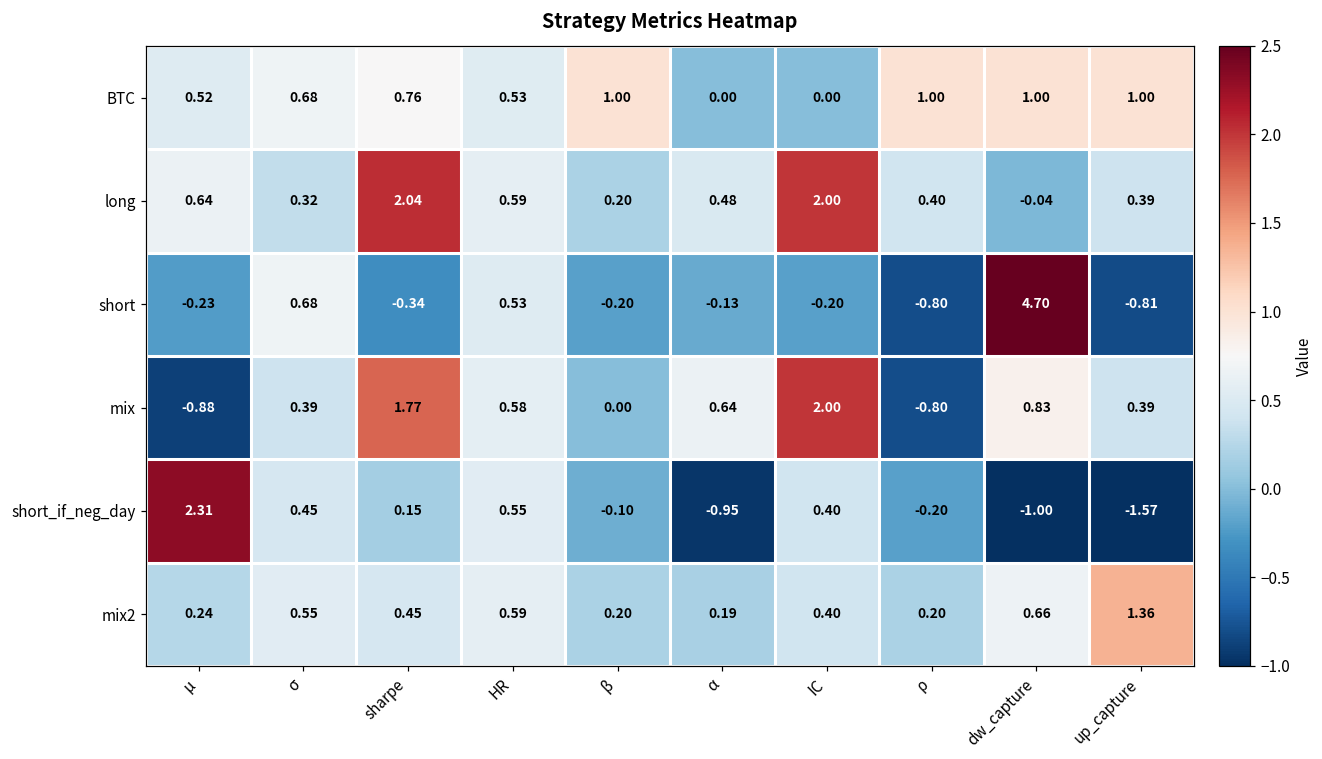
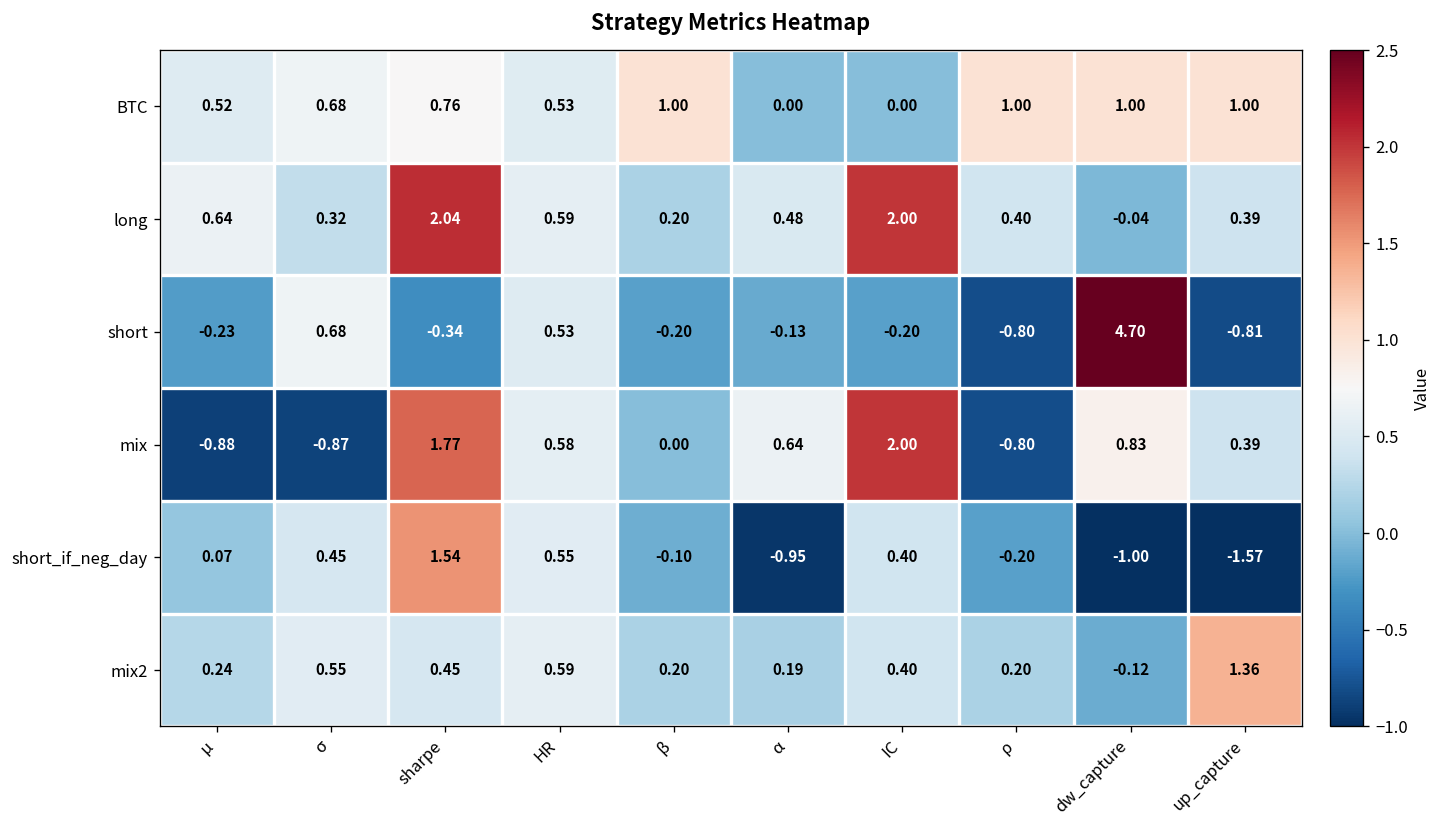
  {
    "BTC": {
      "μ": 0.52,
      "σ": 0.68,
      "sharpe": 0.76,
      "HR": 0.53,
      "β": 1.00,
      "α": 0.00,
      "IC": 0.00,
      "ρ": 1.00,
      "dw_capture": 1.00,
      "up_capture": 1.00
    },
    "long": {
      "μ": 0.64,
      "σ": 0.32,
      "sharpe": 2.04,
      "HR": 0.59,
      "β": 0.20,
      "α": 0.48,
      "IC": 2.00,
      "ρ": 0.40,
      "dw_capture": -0.04,
      "up_capture": 0.39
    },
    "short": {
      "μ": -0.23,
      "σ": 0.68,
      "sharpe": -0.34,
      "HR": 0.53,
      "β": -0.20,
      "α": -0.13,
      "IC": -0.20,
      "ρ": -0.80,
      "dw_capture": 4.70,
      "up_capture": -0.81
    },
    "mix": {
      "μ": -0.88,
-     "σ": 0.39,
+     "σ": -0.87,
      "sharpe": 1.77,
      "HR": 0.58,
      "β": 0.00,
      "α": 0.64,
      "IC": 2.00,
      "ρ": -0.80,
      "dw_capture": 0.83,
      "up_capture": 0.39
    },
    "short_if_neg_day": {
-     "μ": 2.31,
+     "μ": 0.07,
      "σ": 0.45,
-     "sharpe": 0.15,
+     "sharpe": 1.54,
      "HR": 0.55,
      "β": -0.10,
      "α": -0.95,
      "IC": 0.40,
      "ρ": -0.20,
      "dw_capture": -1.00,
      "up_capture": -1.57
    },
    "mix2": {
      "μ": 0.24,
      "σ": 0.55,
      "sharpe": 0.45,
      "HR": 0.59,
      "β": 0.20,
      "α": 0.19,
      "IC": 0.40,
      "ρ": 0.20,
-     "dw_capture": 0.66,
+     "dw_capture": -0.12,
      "up_capture": 1.36
    }
  }
